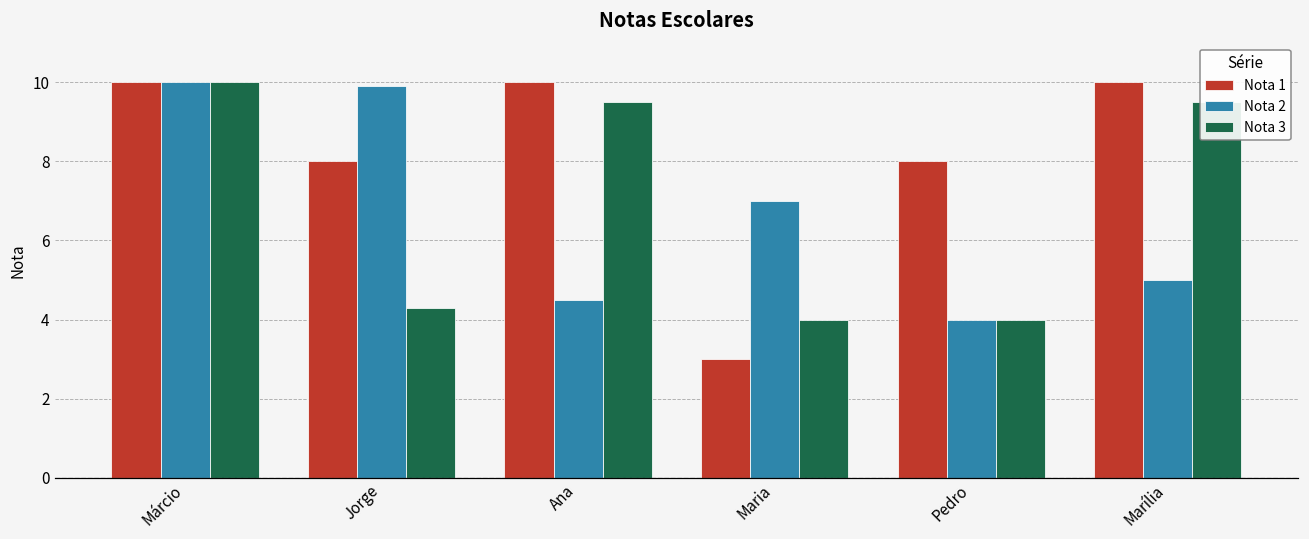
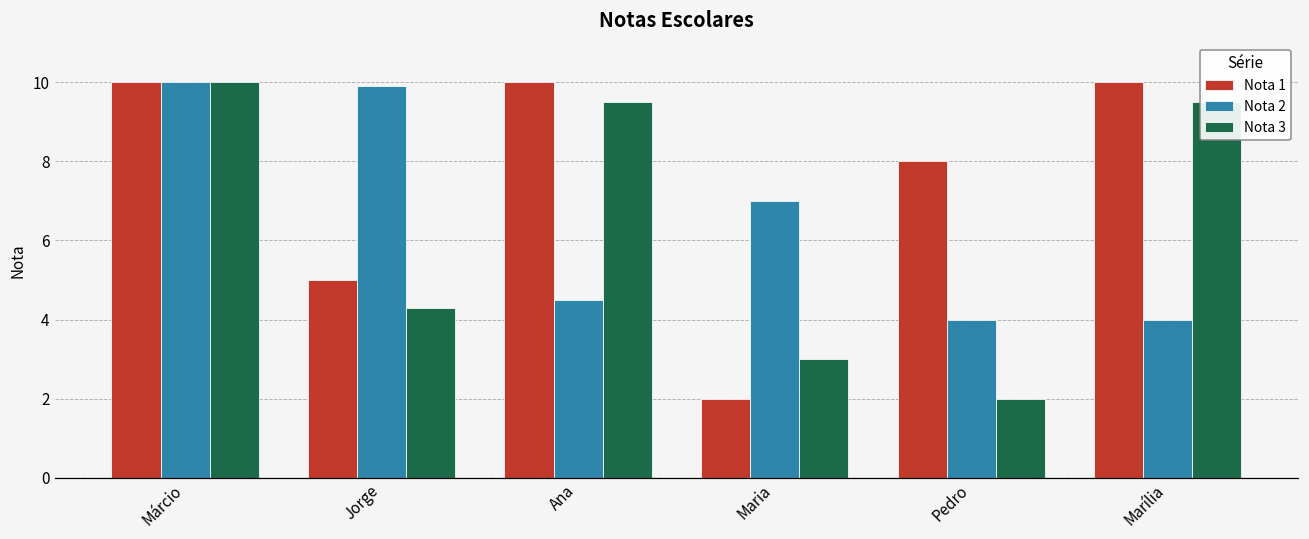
  {
    "Nota 1": {
      "Márcio": 10,
-     "Jorge": 8,
+     "Jorge": 5,
      "Ana": 10,
-     "Maria": 3,
+     "Maria": 2,
      "Pedro": 8,
      "Marília": 10
    },
    "Nota 2": {
      "Márcio": 10,
      "Jorge": 9.9,
      "Ana": 4.5,
      "Maria": 7,
      "Pedro": 4,
-     "Marília": 5
+     "Marília": 4
    },
    "Nota 3": {
      "Márcio": 10,
      "Jorge": 4.3,
      "Ana": 9.5,
-     "Maria": 4,
-     "Pedro": 4
+     "Maria": 3,
+     "Pedro": 2
    }
  }
